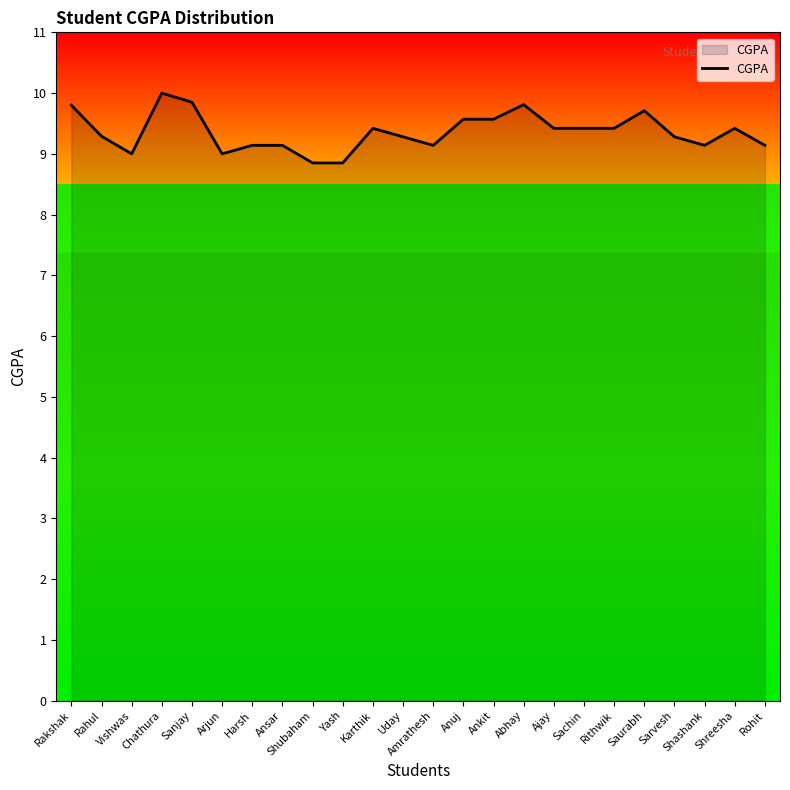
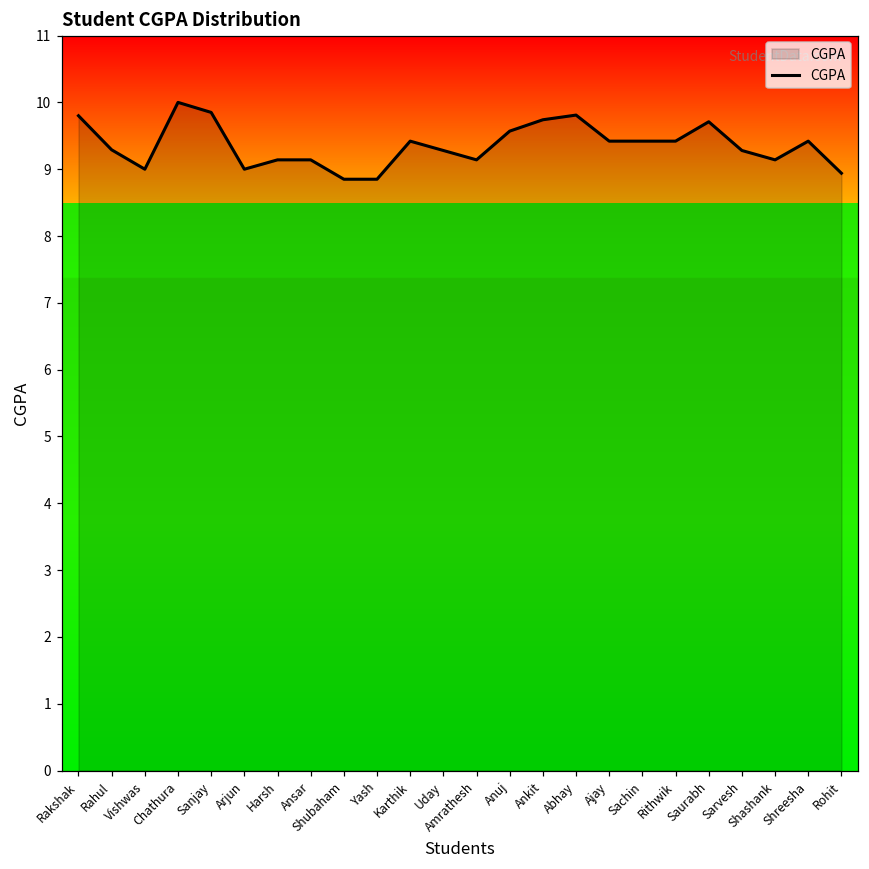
  {
    "Rakshak": 9.8,
    "Rahul": 9.3,
    "Vishwas": 9.0,
    "Chathura": 10.0,
    "Sanjay": 9.9,
    "Arjun": 9.0,
    "Harsh": 9.1,
    "Ansar": 9.1,
    "Shubaham": 8.9,
    "Yash": 8.9,
    "Karthik": 9.4,
    "Uday": 9.3,
    "Amrathesh": 9.1,
    "Anuj": 9.6,
-   "Ankit": 9.6,
+   "Ankit": 9.7,
    "Abhay": 9.8,
    "Ajay": 9.4,
    "Sachin": 9.4,
    "Rithwik": 9.4,
    "Saurabh": 9.7,
    "Sarvesh": 9.3,
    "Shashank": 9.1,
    "Shreesha": 9.4,
-   "Rohit": 9.1
+   "Rohit": 8.9
  }
